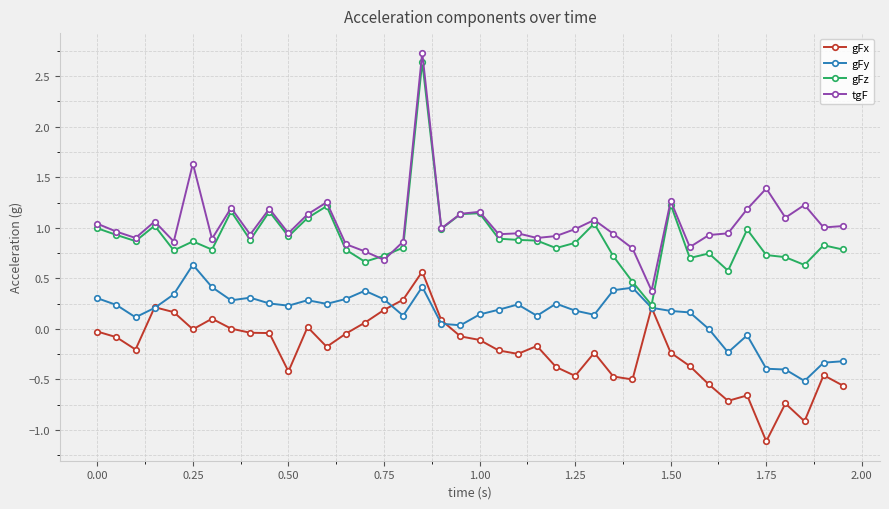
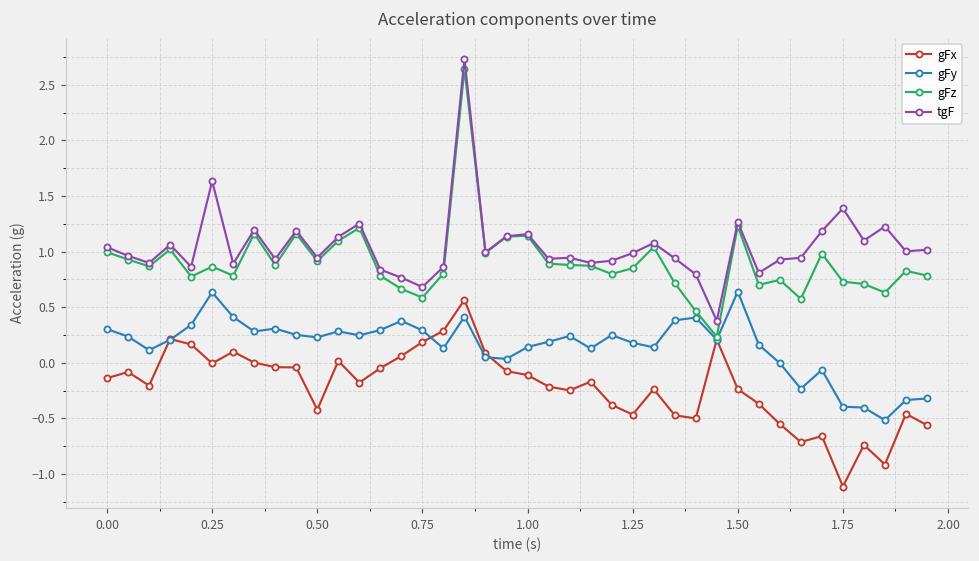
  {
    "gFx": {
-     "0.00": -0.03,
+     "0.00": -0.14,
      "0.25": -0.01,
      "0.50": -0.42,
      "0.75": 0.19,
      "1.00": -0.11,
      "1.25": -0.47,
      "1.50": -0.24,
      "1.75": -1.11
    },
    "gFy": {
      "0.00": 0.30,
      "0.25": 0.63,
      "0.50": 0.23,
      "0.75": 0.29,
      "1.00": 0.14,
      "1.25": 0.18,
-     "1.50": 0.18,
+     "1.50": 0.64,
      "1.75": -0.40
    },
    "gFz": {
      "0.00": 1.00,
      "0.25": 0.87,
      "0.50": 0.92,
-     "0.75": 0.72,
+     "0.75": 0.59,
      "1.25": 0.85,
      "1.50": 1.23,
      "1.75": 0.73
    },
    "tgF": {
      "0.00": 1.04,
      "0.25": 1.64,
      "0.50": 0.95,
      "0.75": 0.68,
      "1.25": 0.99,
      "1.50": 1.27,
      "1.75": 1.39
    }
  }
